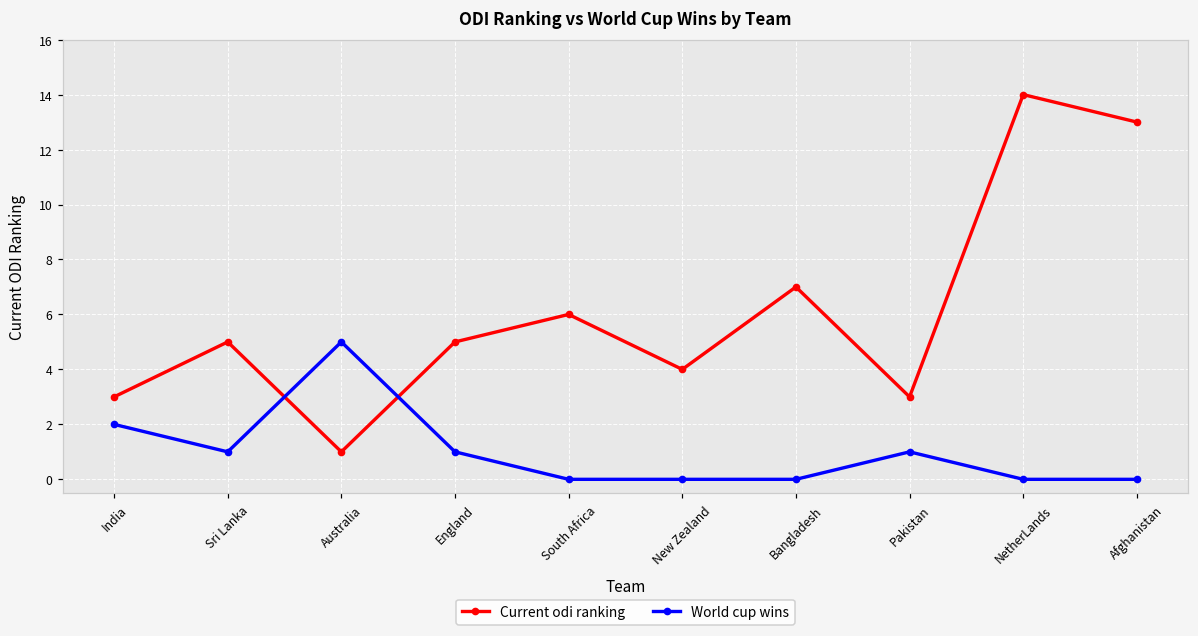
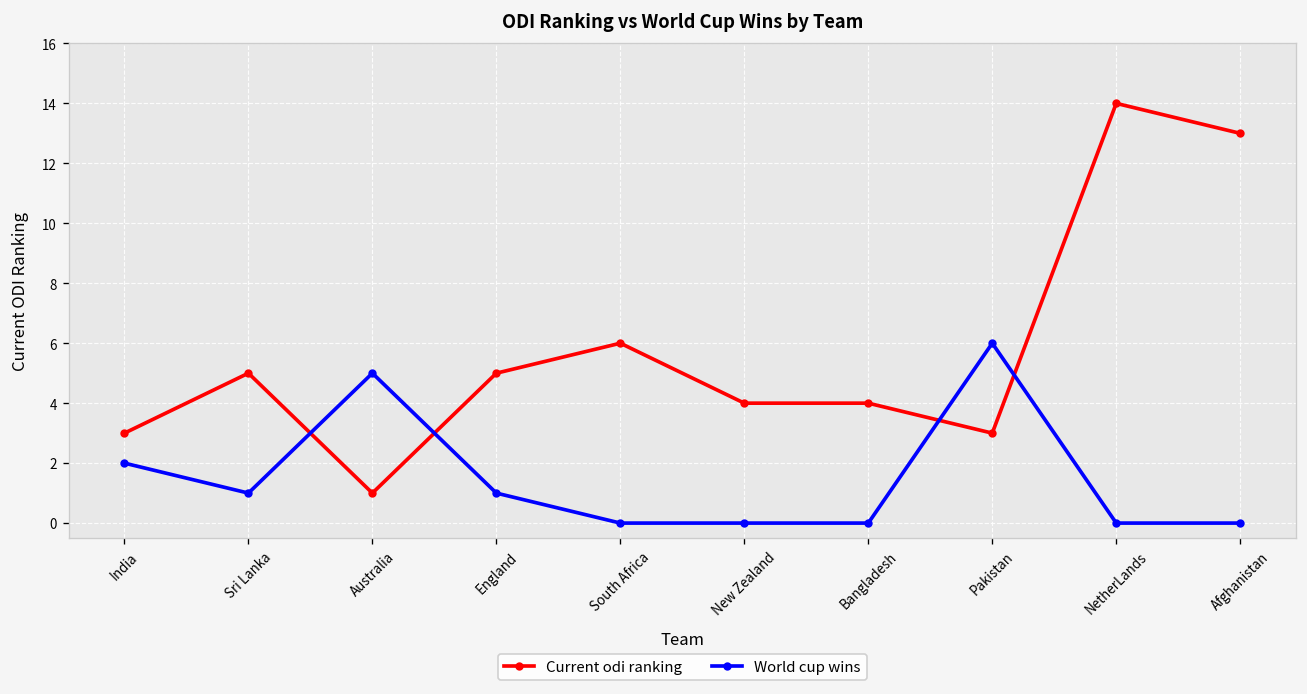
  {
    "Current odi ranking": {
      "India": 3,
      "Sri Lanka": 5,
      "Australia": 1,
      "England": 5,
      "South Africa": 6,
      "New Zealand": 4,
-     "Bangladesh": 7,
+     "Bangladesh": 4,
      "Pakistan": 3,
      "NetherLands": 14,
      "Afghanistan": 13
    },
    "World cup wins": {
      "India": 2,
      "Sri Lanka": 1,
      "Australia": 5,
      "England": 1,
      "South Africa": 0,
      "New Zealand": 0,
      "Bangladesh": 0,
-     "Pakistan": 1,
+     "Pakistan": 6,
      "NetherLands": 0,
      "Afghanistan": 0
    }
  }
